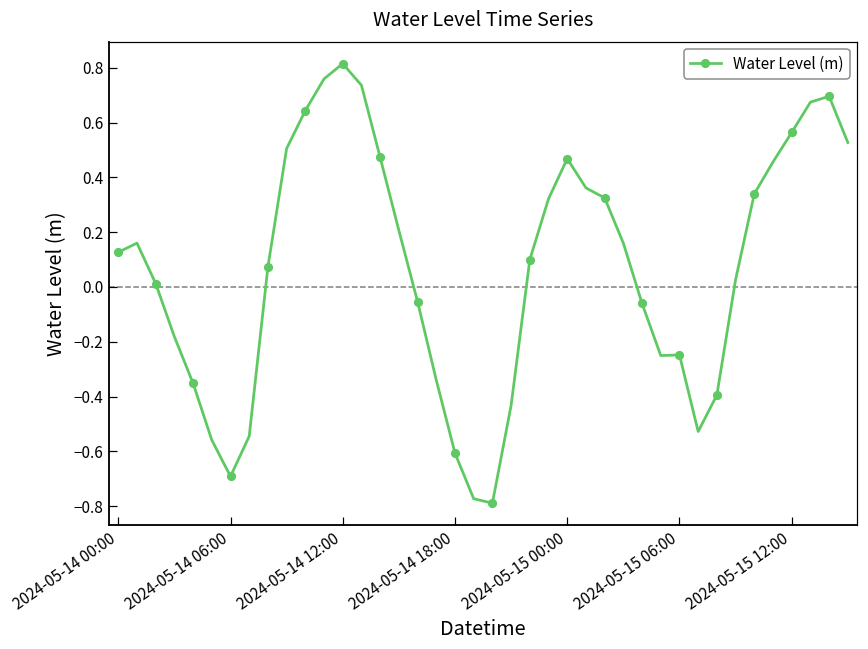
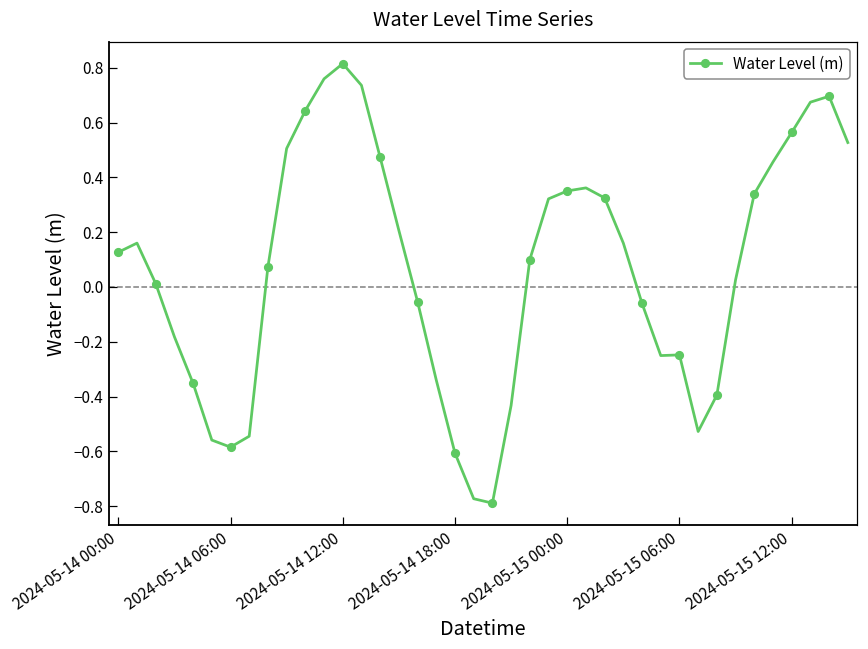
  {
    "2024-05-14 00:00": 0.13,
-   "2024-05-14 06:00": -0.69,
+   "2024-05-14 06:00": -0.58,
    "2024-05-14 12:00": 0.82,
    "2024-05-14 18:00": -0.61,
-   "2024-05-15 00:00": 0.47,
+   "2024-05-15 00:00": 0.35,
    "2024-05-15 06:00": -0.25,
    "2024-05-15 12:00": 0.56
  }
